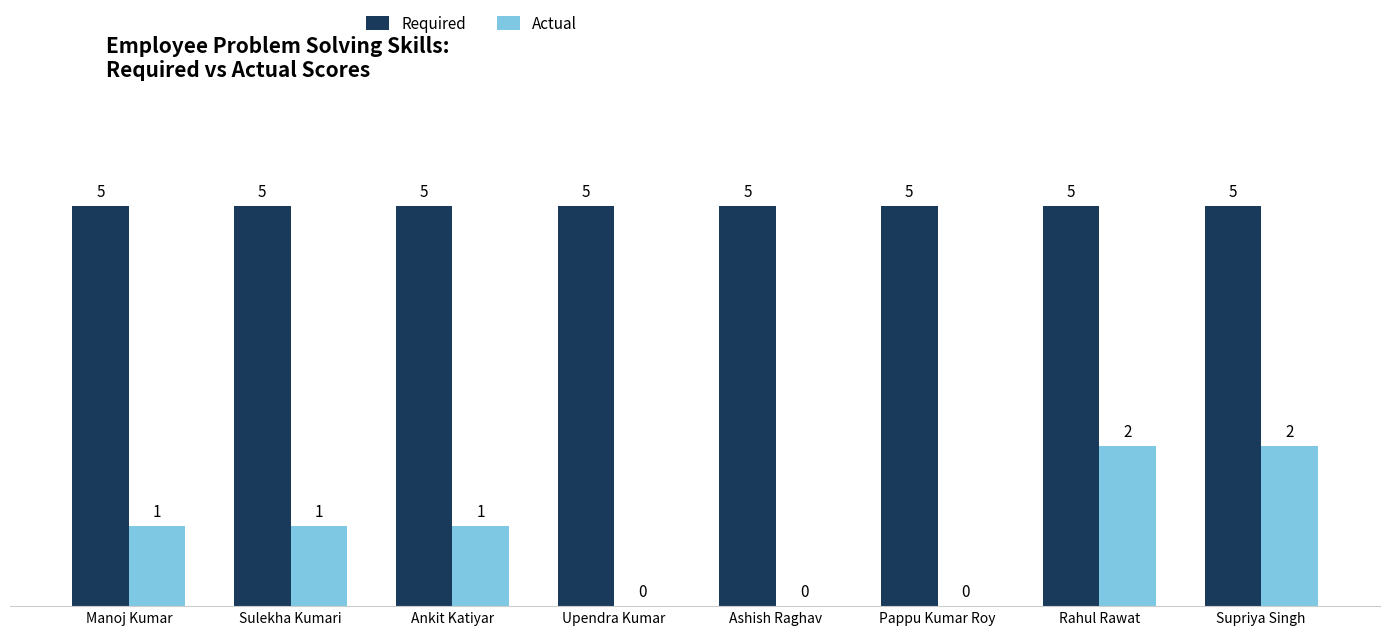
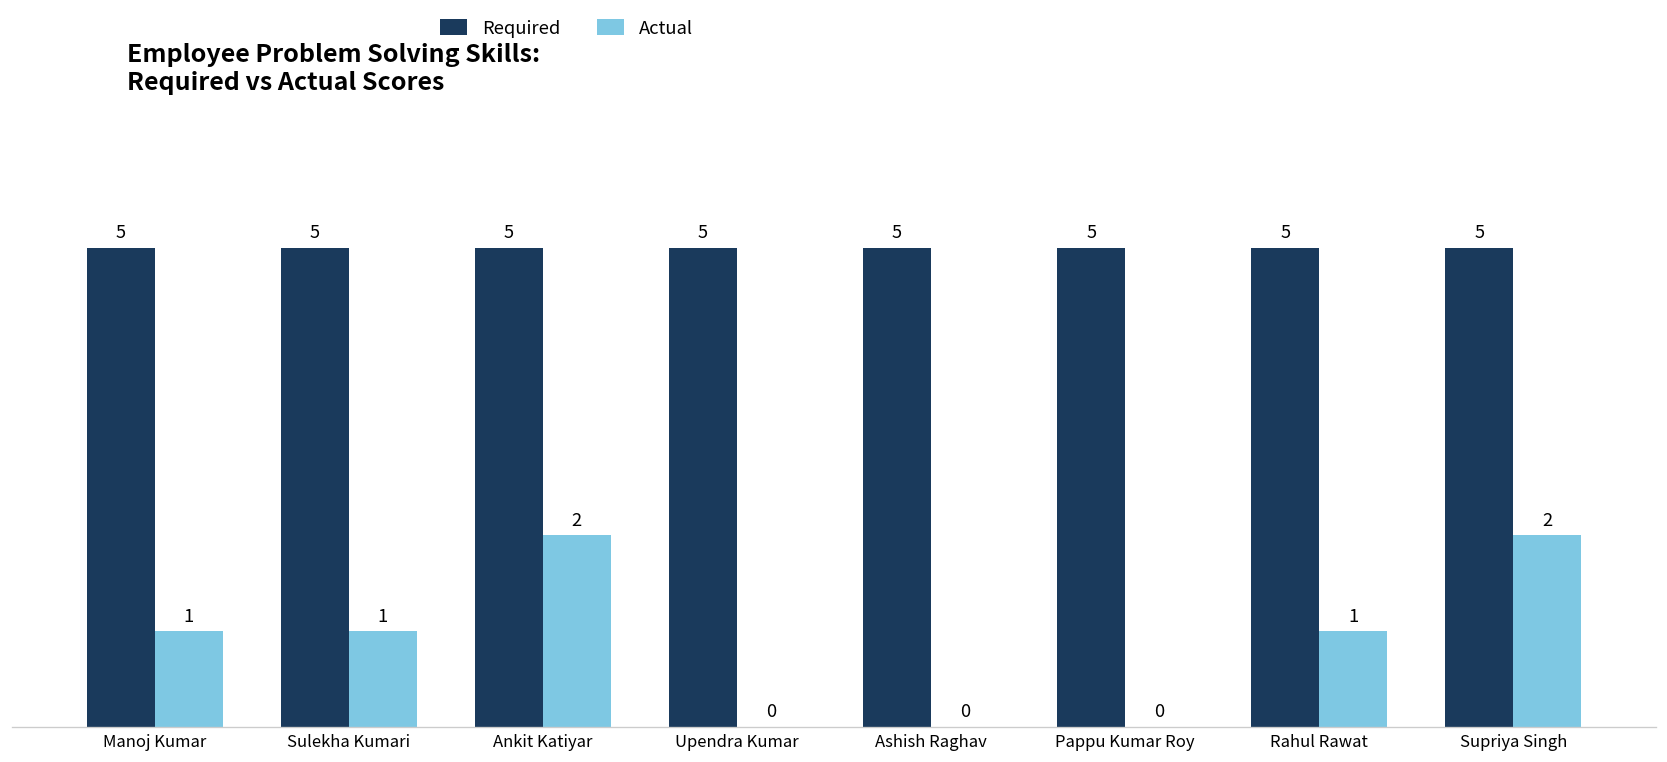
  {
    "Required": {
      "Manoj Kumar": 5,
      "Sulekha Kumari": 5,
      "Ankit Katiyar": 5,
      "Upendra Kumar": 5,
      "Ashish Raghav": 5,
      "Pappu Kumar Roy": 5,
      "Rahul Rawat": 5,
      "Supriya Singh": 5
    },
    "Actual": {
      "Manoj Kumar": 1,
      "Sulekha Kumari": 1,
-     "Ankit Katiyar": 1,
+     "Ankit Katiyar": 2,
      "Upendra Kumar": 0,
      "Ashish Raghav": 0,
      "Pappu Kumar Roy": 0,
-     "Rahul Rawat": 2,
+     "Rahul Rawat": 1,
      "Supriya Singh": 2
    }
  }
